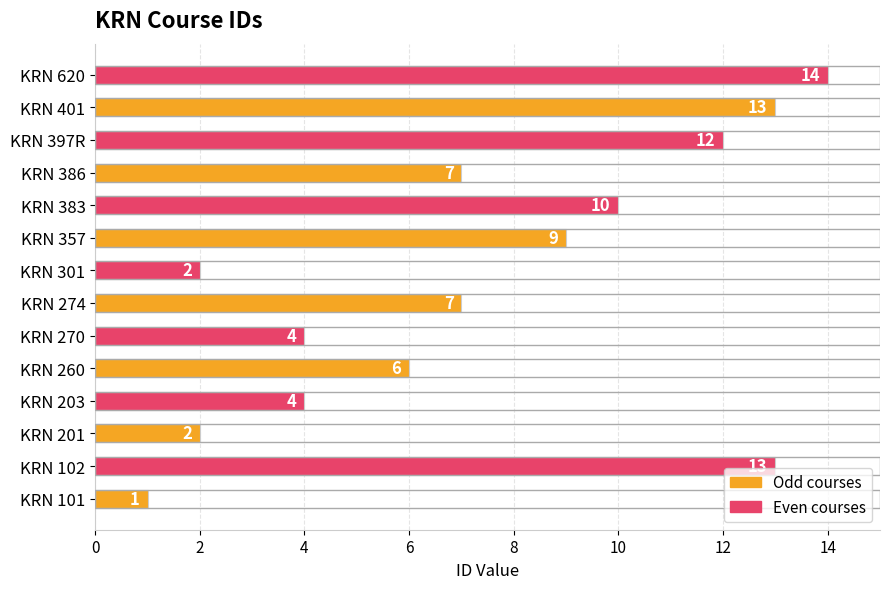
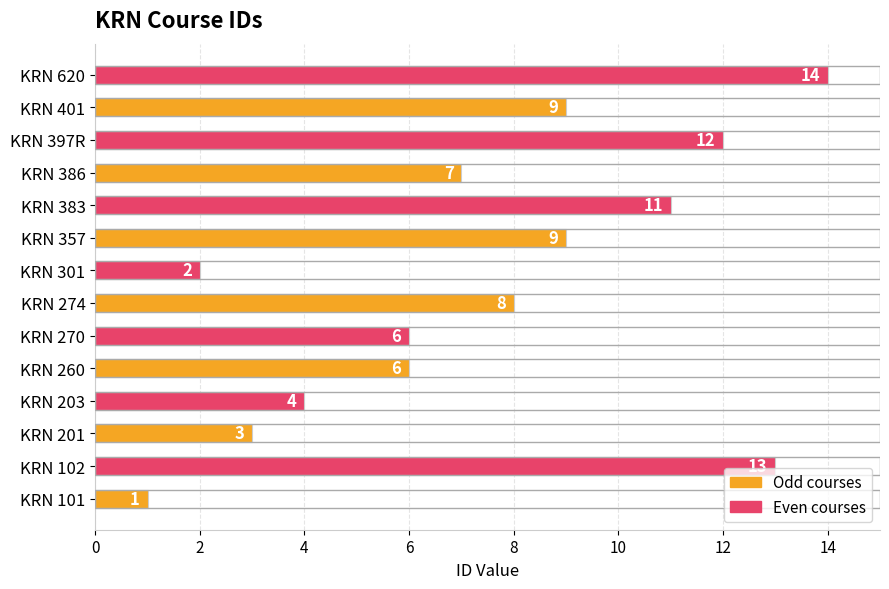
  {
    "KRN 620": 14,
-   "KRN 401": 13,
+   "KRN 401": 9,
    "KRN 397R": 12,
    "KRN 386": 7,
-   "KRN 383": 10,
+   "KRN 383": 11,
    "KRN 357": 9,
    "KRN 301": 2,
-   "KRN 274": 7,
-   "KRN 270": 4,
+   "KRN 274": 8,
+   "KRN 270": 6,
    "KRN 260": 6,
    "KRN 203": 4,
-   "KRN 201": 2,
+   "KRN 201": 3,
    "KRN 101": 1
  }
